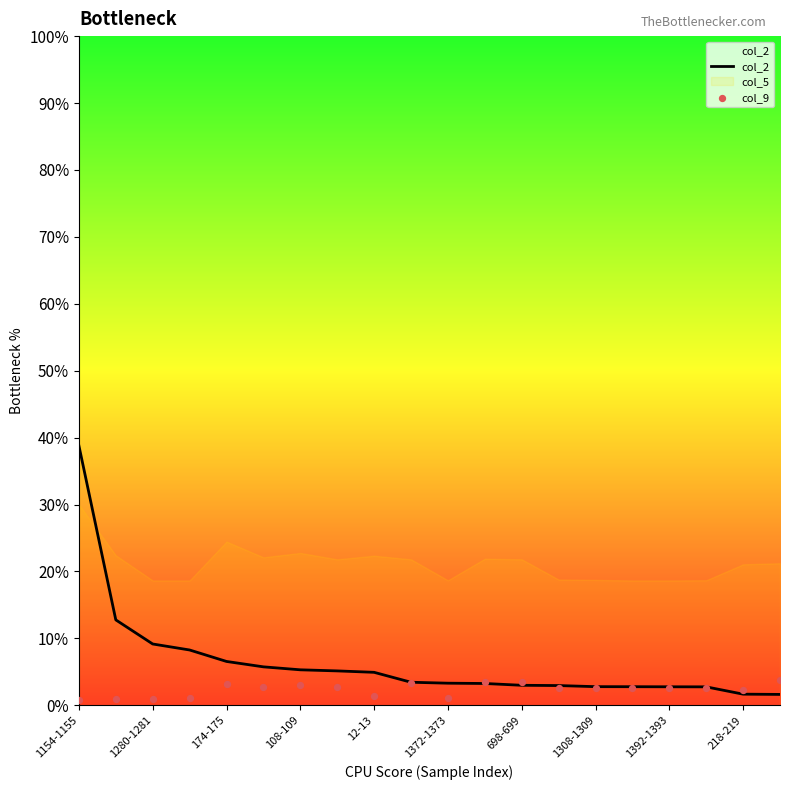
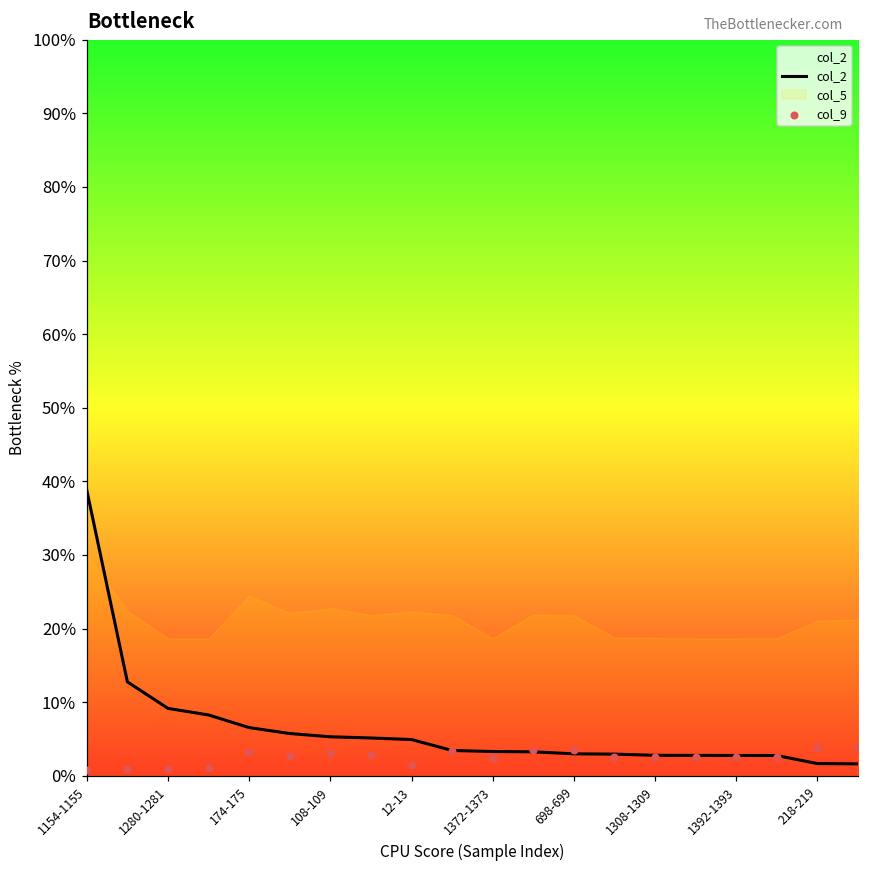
  {
    "col_9": {
-     "1372-1373": "1%",
-     "218-219": "2%"
+     "1372-1373": "2%",
+     "218-219": "4%"
    }
  }
